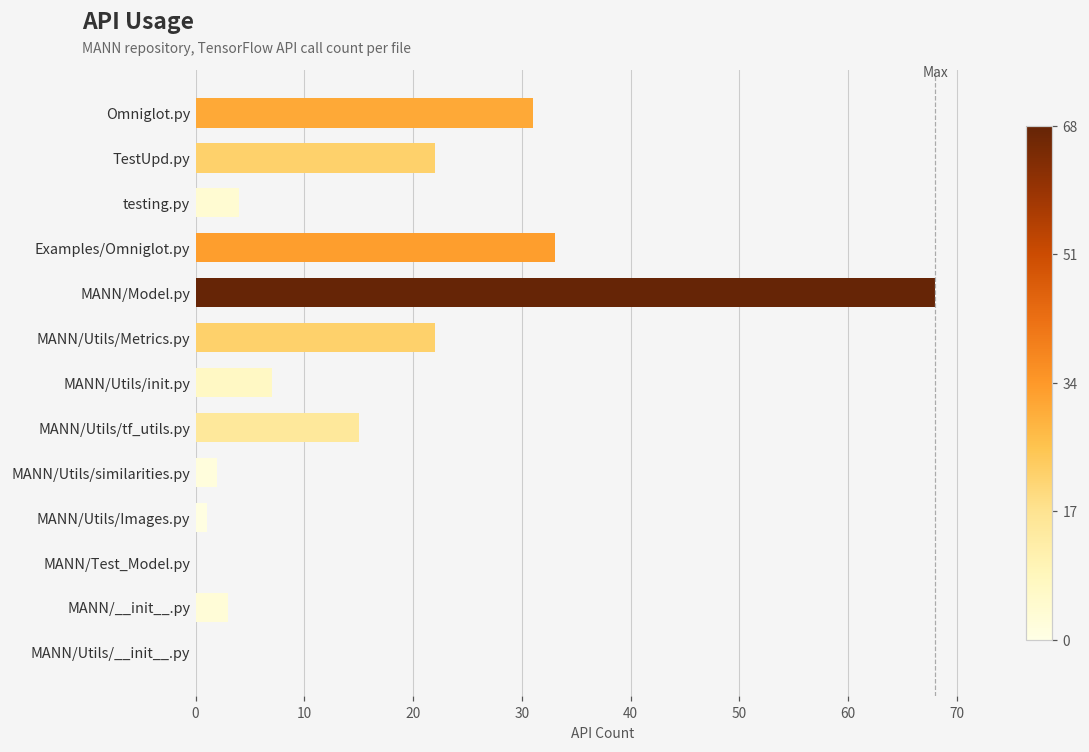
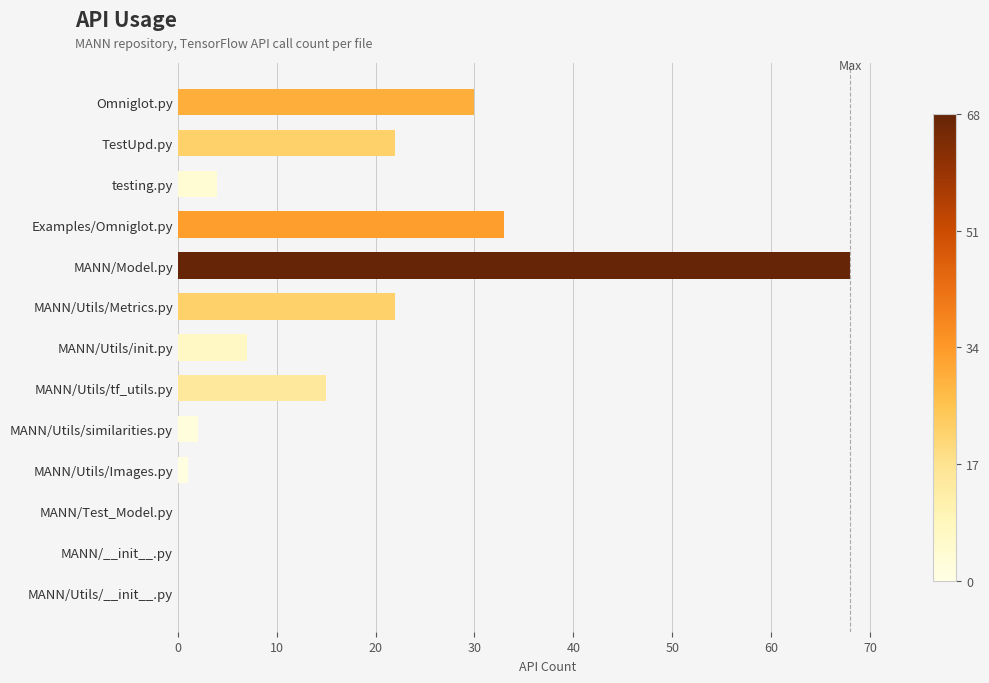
  {
-   "Omniglot.py": 31,
+   "Omniglot.py": 30,
    "TestUpd.py": 22,
    "testing.py": 4,
    "Examples/Omniglot.py": 33,
    "MANN/Model.py": 68,
    "MANN/Utils/Metrics.py": 22,
    "MANN/Utils/init.py": 7,
    "MANN/Utils/tf_utils.py": 15,
    "MANN/Utils/similarities.py": 2,
    "MANN/Utils/Images.py": 1,
    "MANN/Test_Model.py": 0,
-   "MANN/__init__.py": 3,
+   "MANN/__init__.py": 0,
    "MANN/Utils/__init__.py": 0
  }
